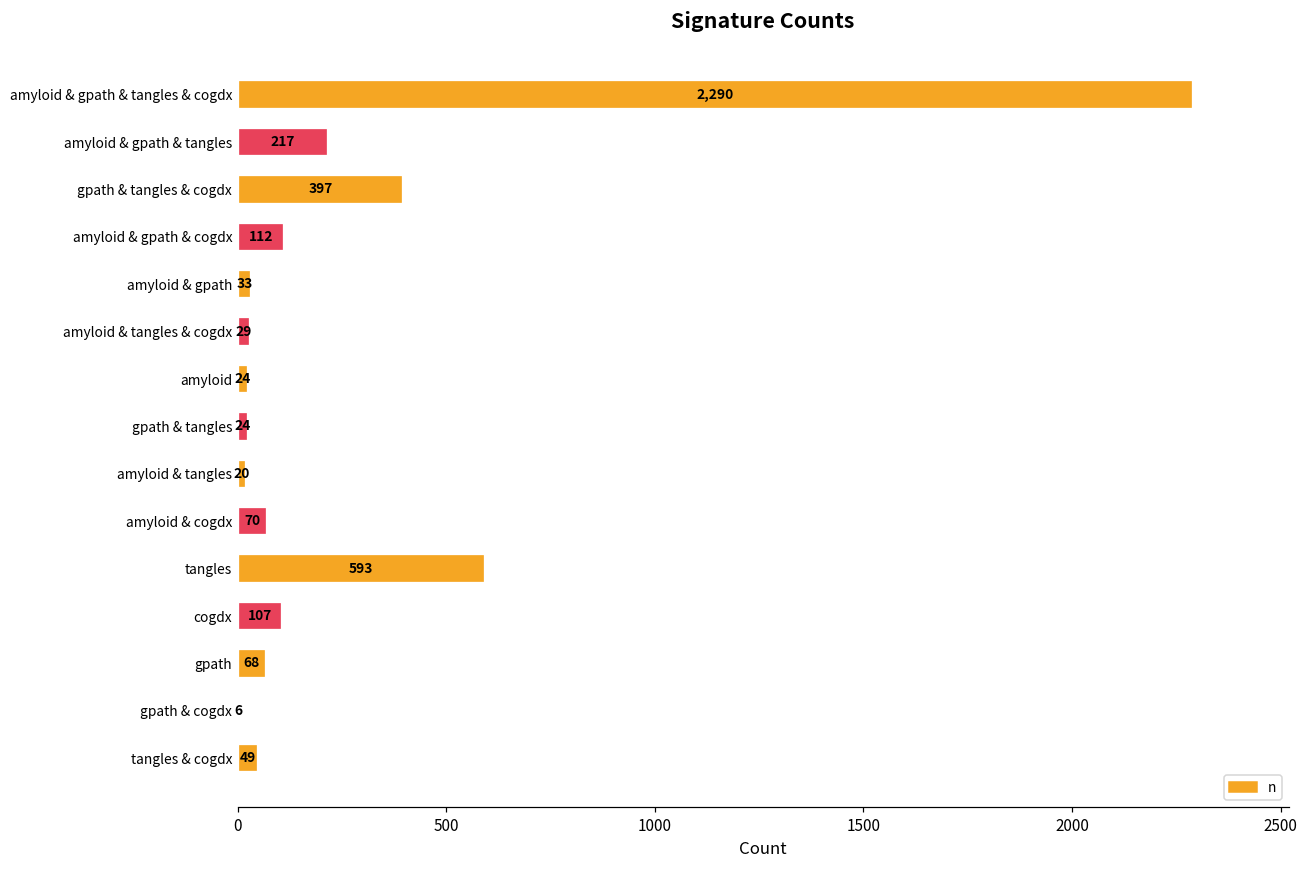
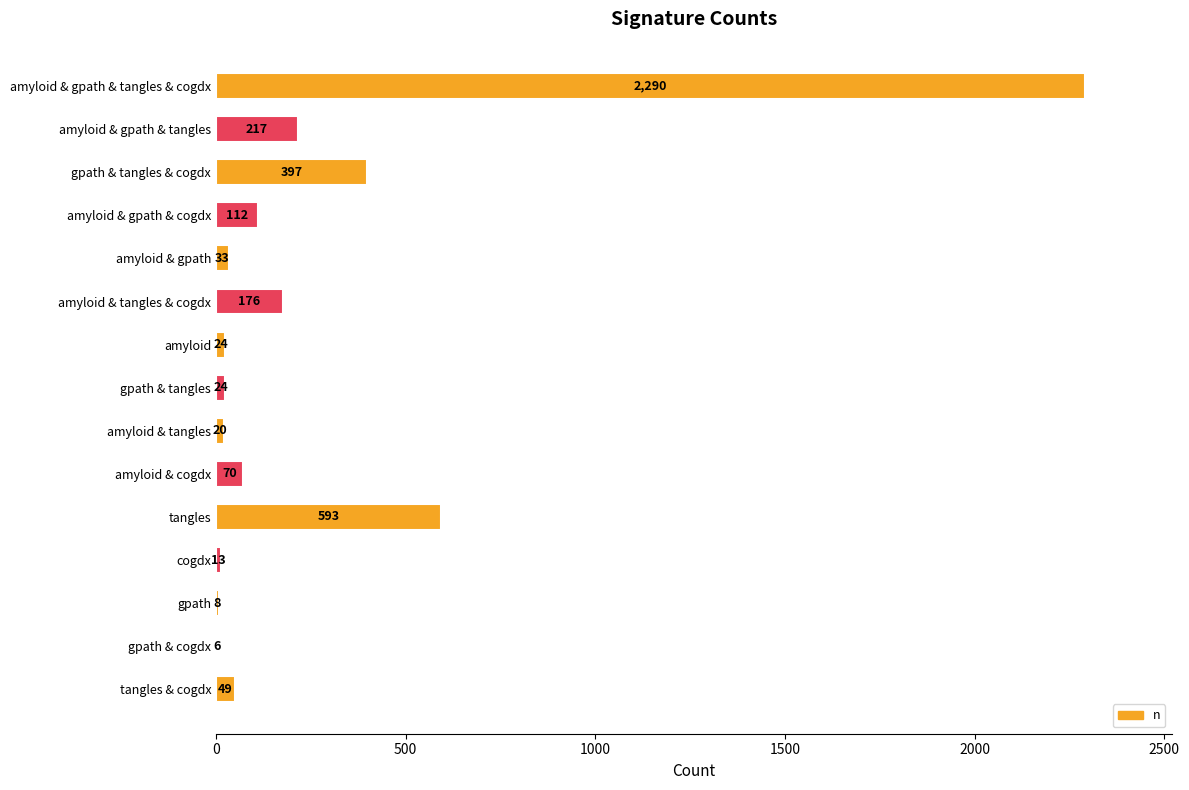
  {
    "amyloid & gpath & tangles & cogdx": "2,290",
    "amyloid & gpath & tangles": "217",
    "gpath & tangles & cogdx": "397",
    "amyloid & gpath & cogdx": "112",
    "amyloid & gpath": "33",
-   "amyloid & tangles & cogdx": "29",
+   "amyloid & tangles & cogdx": "176",
    "amyloid": "24",
    "gpath & tangles": "24",
    "amyloid & tangles": "20",
    "amyloid & cogdx": "70",
    "tangles": "593",
-   "cogdx": "107",
-   "gpath": "68",
+   "cogdx": "13",
+   "gpath": "8",
    "gpath & cogdx": "6",
    "tangles & cogdx": "49"
  }
